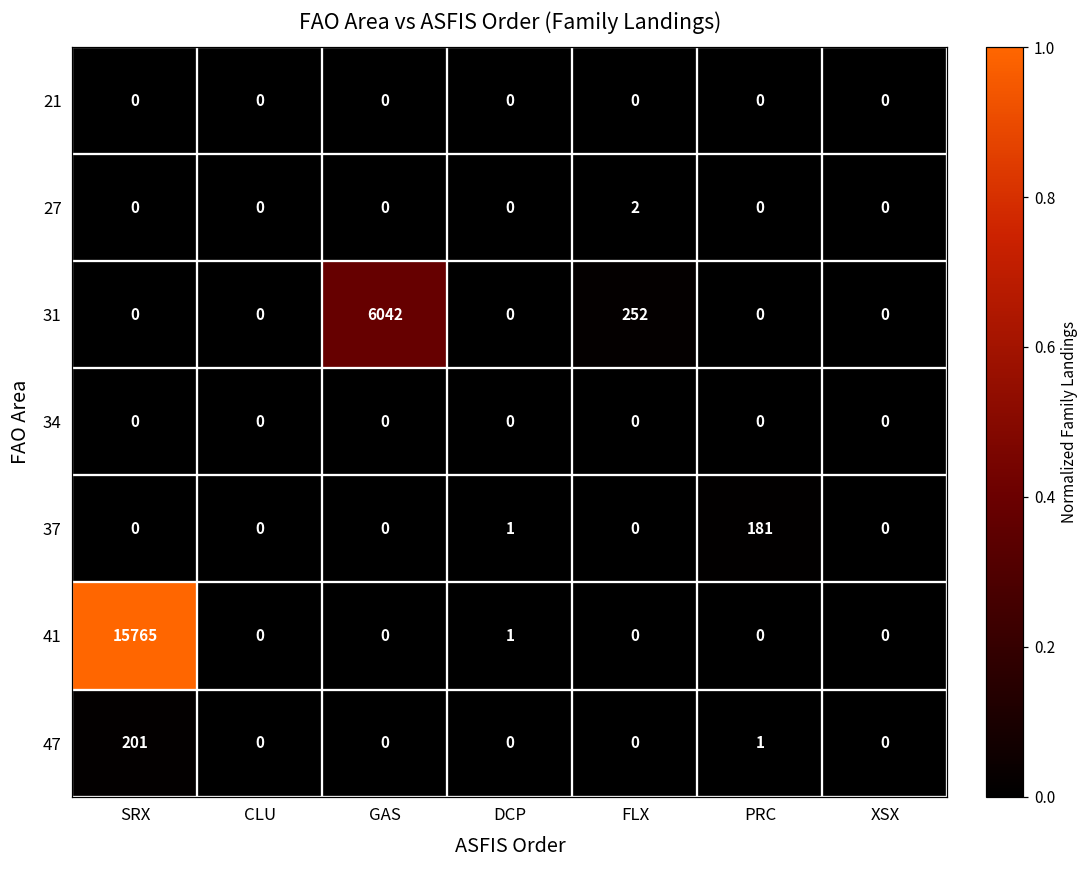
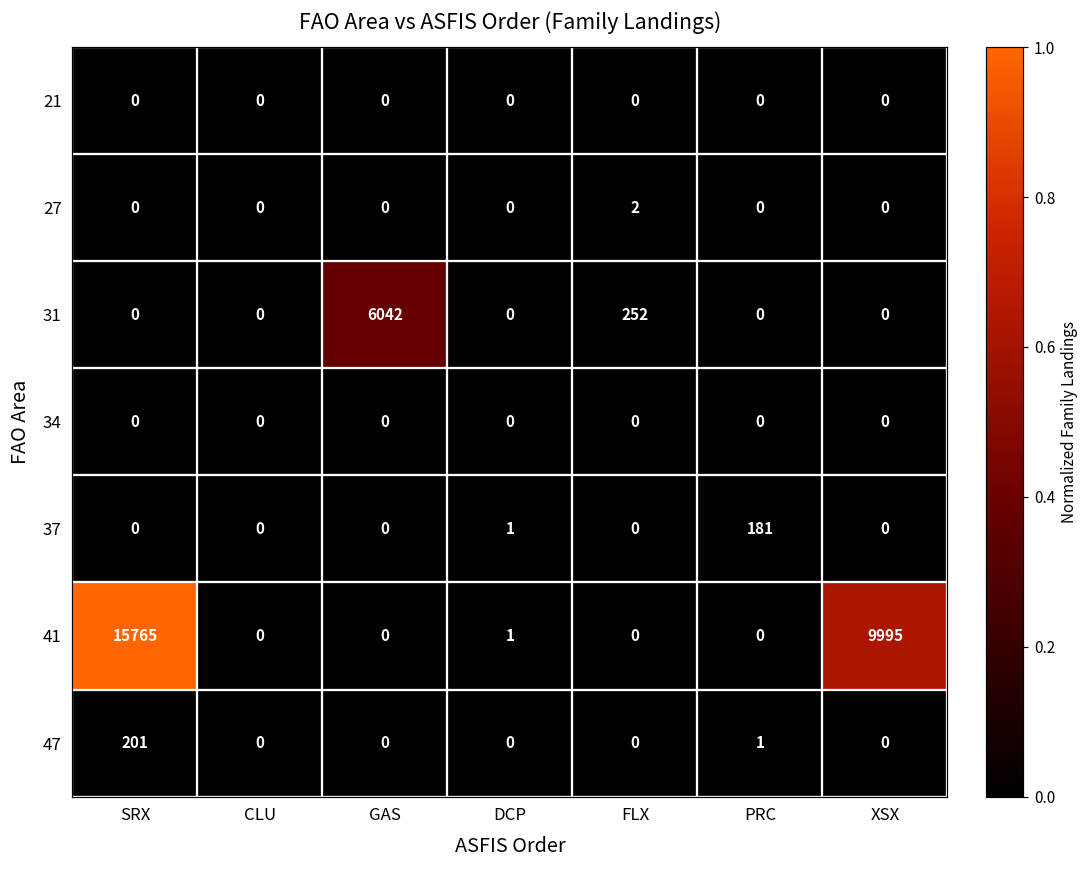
  {
    "21": {
      "SRX": 0,
      "CLU": 0,
      "GAS": 0,
      "DCP": 0,
      "FLX": 0,
      "PRC": 0,
      "XSX": 0
    },
    "27": {
      "SRX": 0,
      "CLU": 0,
      "GAS": 0,
      "DCP": 0,
      "FLX": 2,
      "PRC": 0,
      "XSX": 0
    },
    "31": {
      "SRX": 0,
      "CLU": 0,
      "GAS": 6042,
      "DCP": 0,
      "FLX": 252,
      "PRC": 0,
      "XSX": 0
    },
    "34": {
      "SRX": 0,
      "CLU": 0,
      "GAS": 0,
      "DCP": 0,
      "FLX": 0,
      "PRC": 0,
      "XSX": 0
    },
    "37": {
      "SRX": 0,
      "CLU": 0,
      "GAS": 0,
      "DCP": 1,
      "FLX": 0,
      "PRC": 181,
      "XSX": 0
    },
    "41": {
      "SRX": 15765,
      "CLU": 0,
      "GAS": 0,
      "DCP": 1,
      "FLX": 0,
      "PRC": 0,
-     "XSX": 0
+     "XSX": 9995
    },
    "47": {
      "SRX": 201,
      "CLU": 0,
      "GAS": 0,
      "DCP": 0,
      "FLX": 0,
      "PRC": 1,
      "XSX": 0
    }
  }
